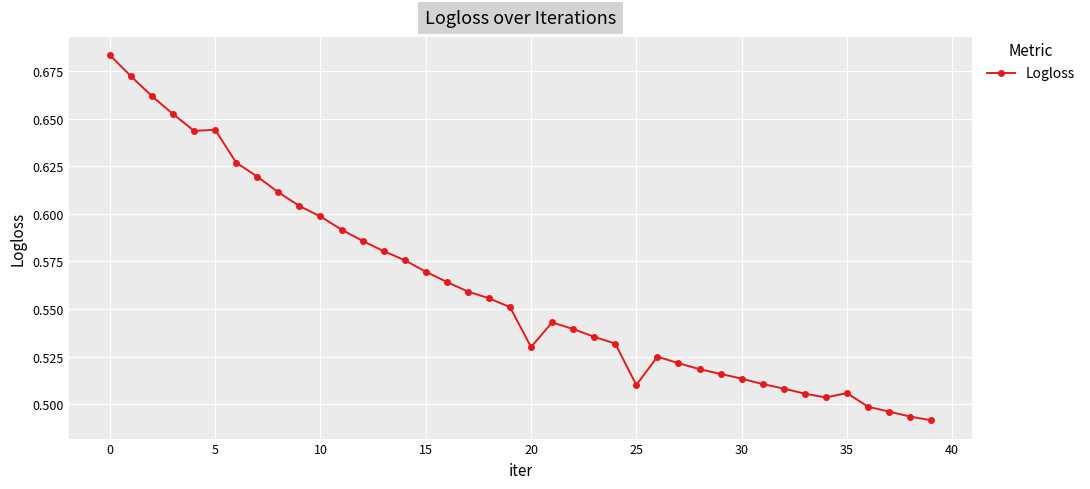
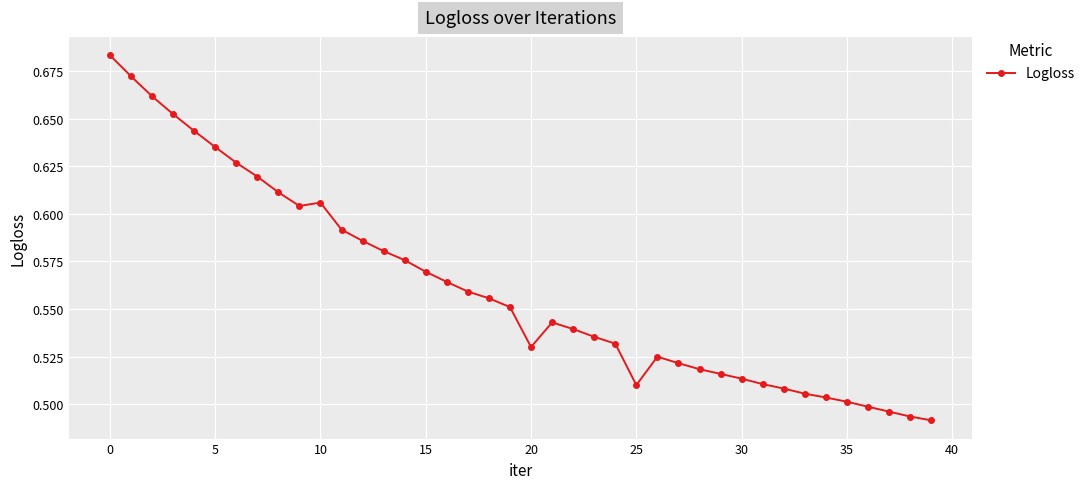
  {
    "0": 0.683,
-   "5": 0.644,
-   "10": 0.599,
+   "5": 0.635,
+   "10": 0.606,
    "15": 0.570,
    "20": 0.530,
    "25": 0.510,
    "30": 0.513,
-   "35": 0.506
+   "35": 0.501
  }
